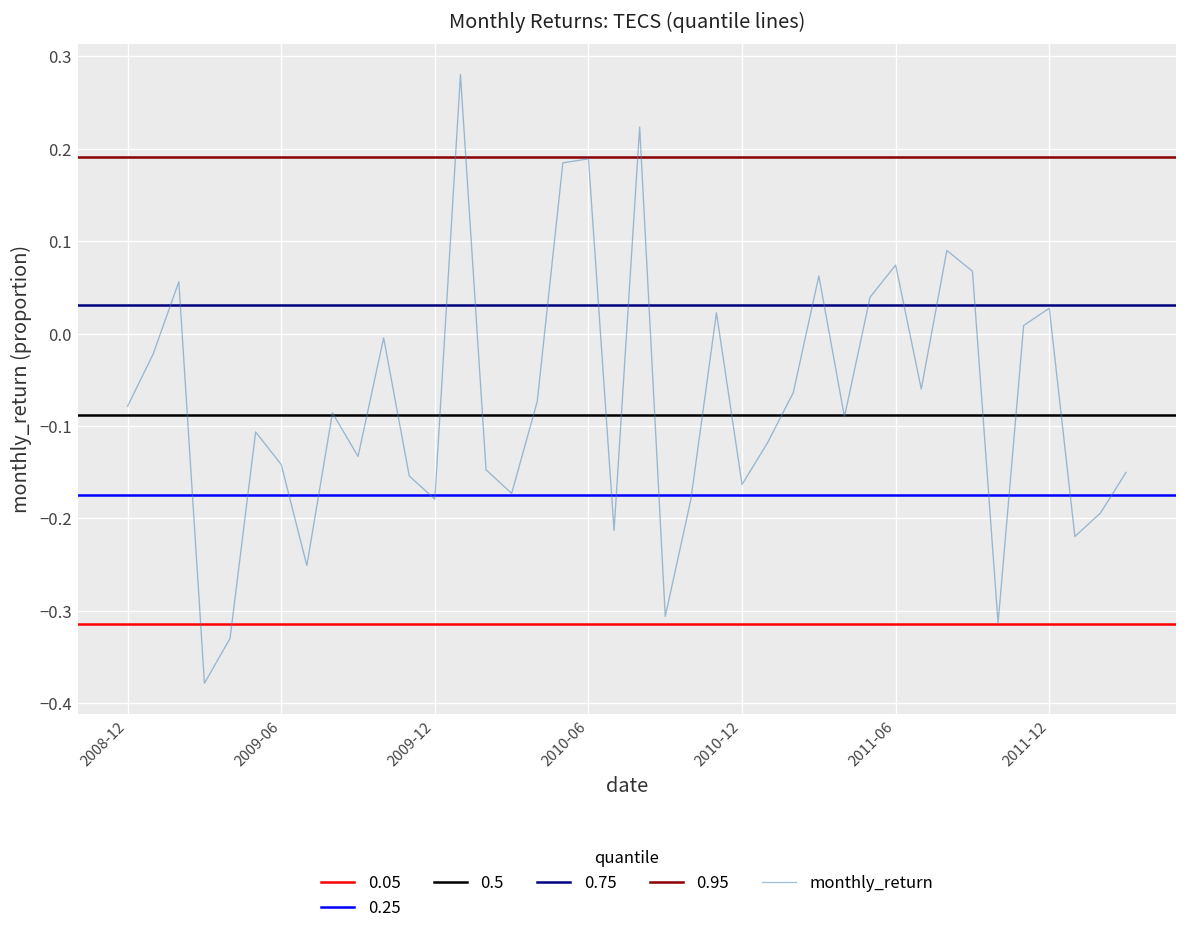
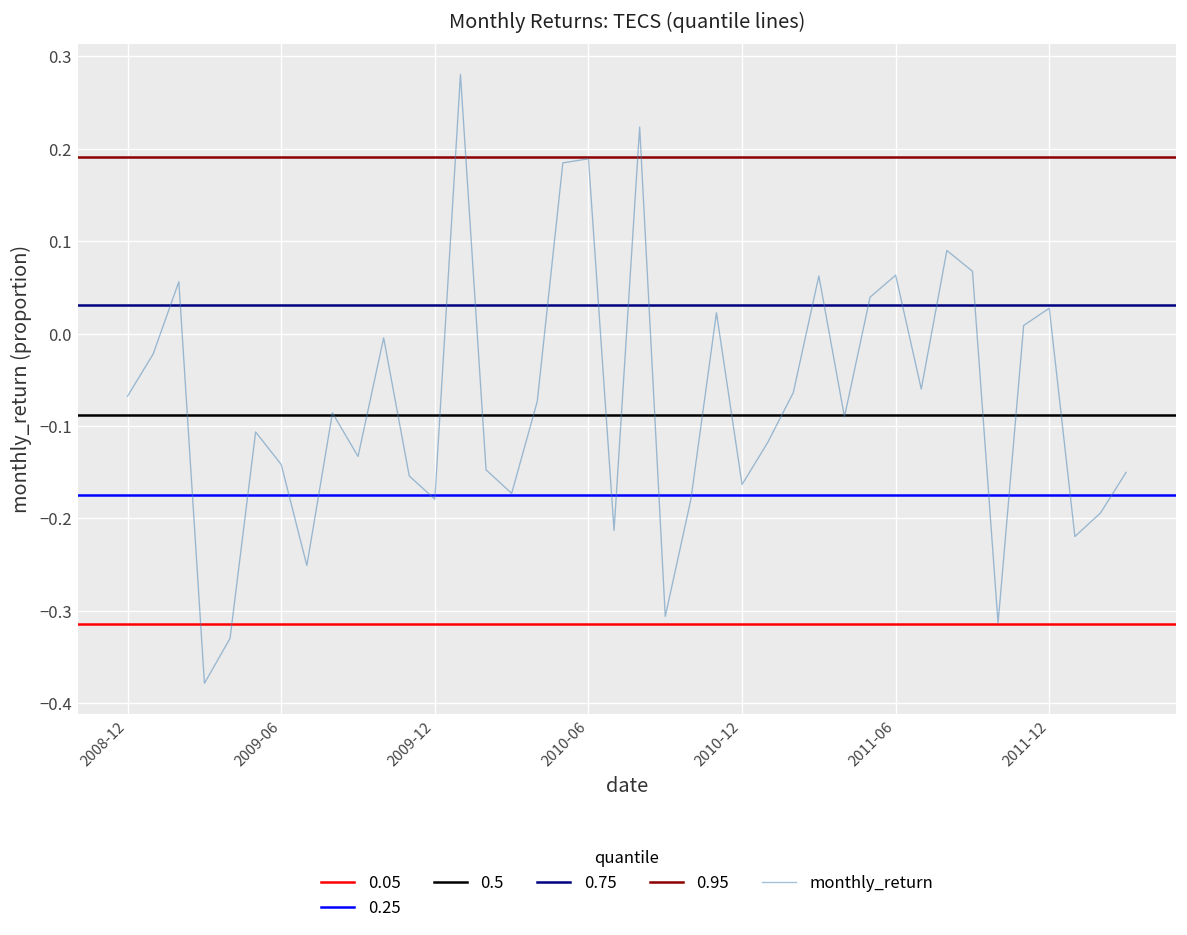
  {
-   "2008-12": -0.08,
+   "2008-12": -0.07,
    "2009-06": -0.14,
    "2009-12": -0.18,
    "2010-06": 0.19,
    "2010-12": -0.16,
-   "2011-06": 0.07,
+   "2011-06": 0.06,
    "2011-12": 0.03
  }
